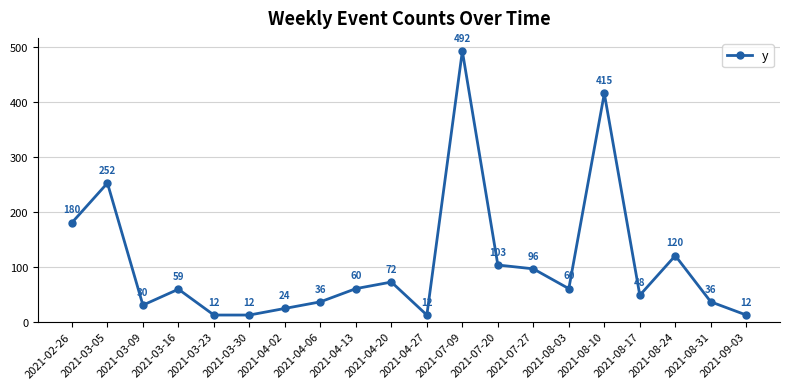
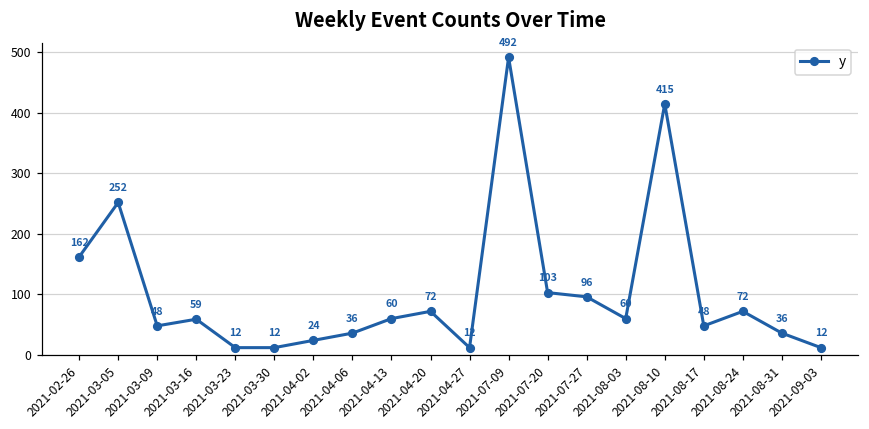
  {
-   "2021-02-26": 180,
+   "2021-02-26": 162,
    "2021-03-05": 252,
-   "2021-03-09": 30,
+   "2021-03-09": 48,
    "2021-03-16": 59,
    "2021-03-23": 12,
    "2021-03-30": 12,
    "2021-04-02": 24,
    "2021-04-06": 36,
    "2021-04-13": 60,
    "2021-04-20": 72,
    "2021-04-27": 12,
    "2021-07-09": 492,
    "2021-07-20": 103,
    "2021-07-27": 96,
    "2021-08-03": 60,
    "2021-08-10": 415,
    "2021-08-17": 48,
-   "2021-08-24": 120,
+   "2021-08-24": 72,
    "2021-08-31": 36,
    "2021-09-03": 12
  }
